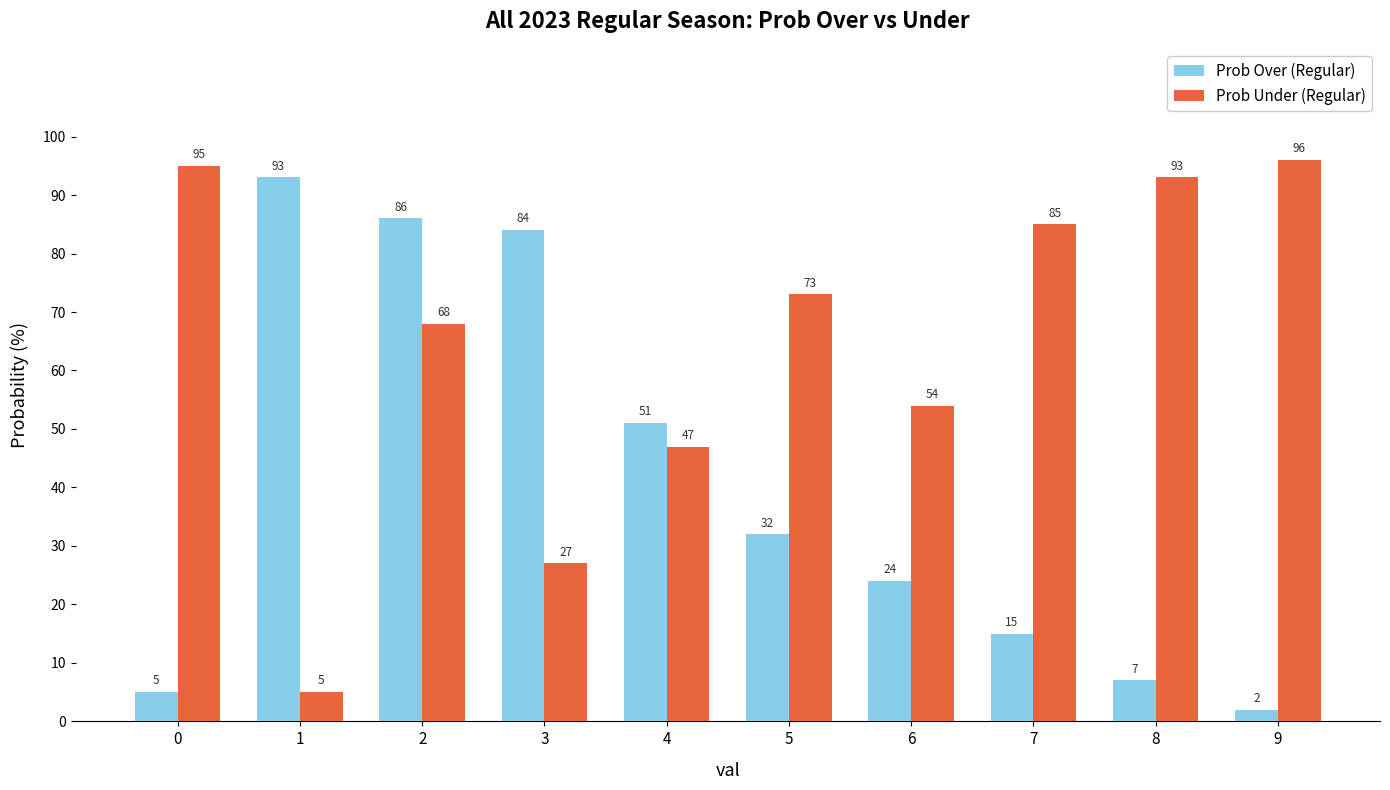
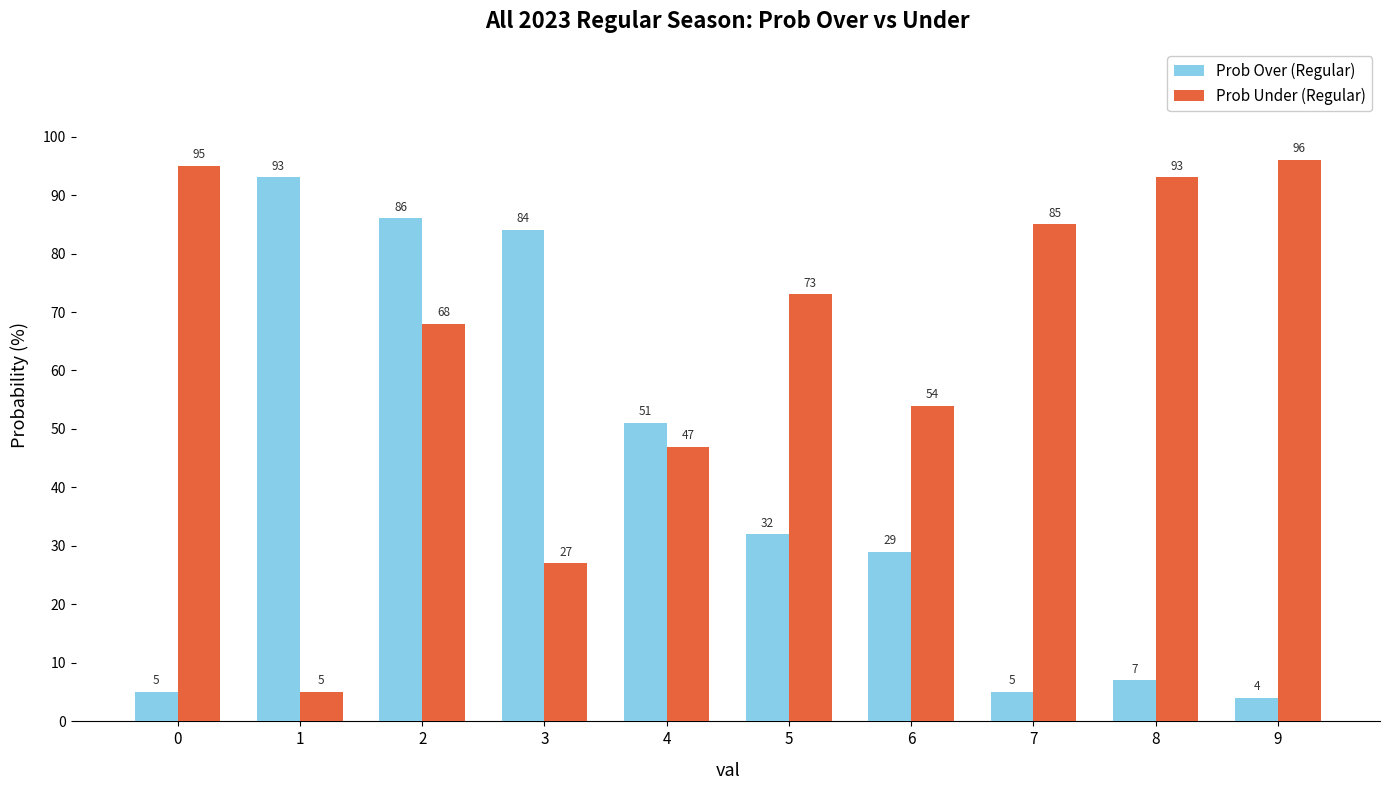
  {
    "Prob Over (Regular)": {
      "0": 5,
      "1": 93,
      "2": 86,
      "3": 84,
      "4": 51,
      "5": 32,
-     "6": 24,
-     "7": 15,
+     "6": 29,
+     "7": 5,
      "8": 7,
-     "9": 2
+     "9": 4
    },
    "Prob Under (Regular)": {
      "0": 95,
      "1": 5,
      "2": 68,
      "3": 27,
      "4": 47,
      "5": 73,
      "6": 54,
      "7": 85,
      "8": 93,
      "9": 96
    }
  }
